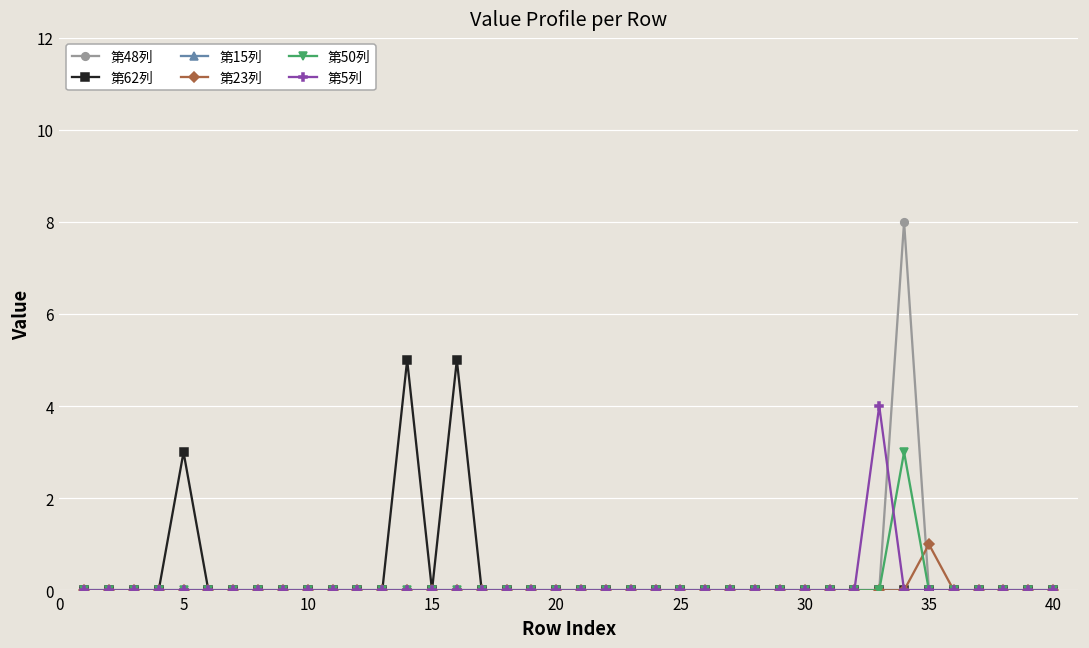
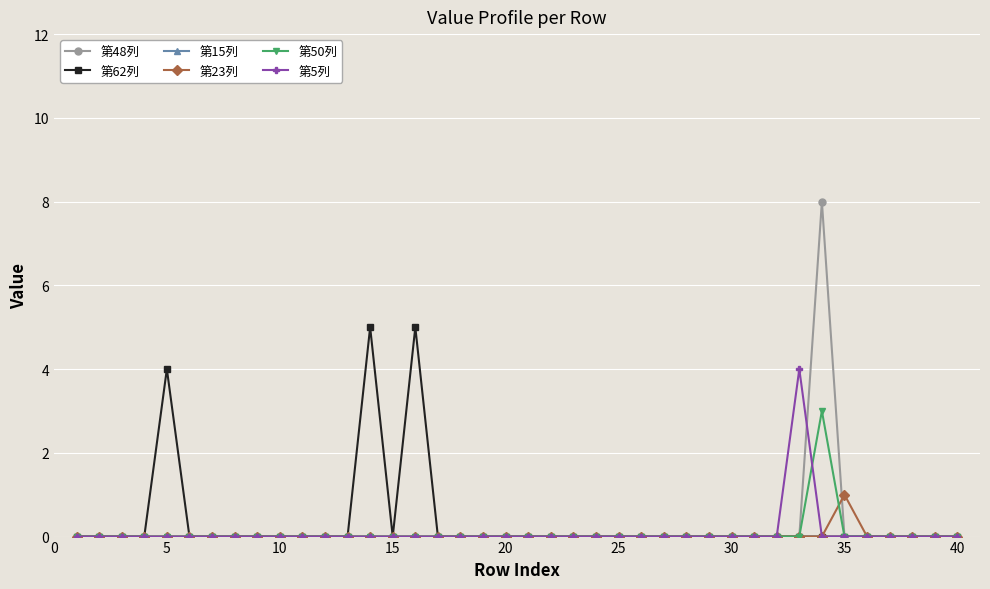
  {
    "第62列": {
-     "5": 3
+     "5": 4
    },
    "第23列": {
      "35": 1
    }
  }
